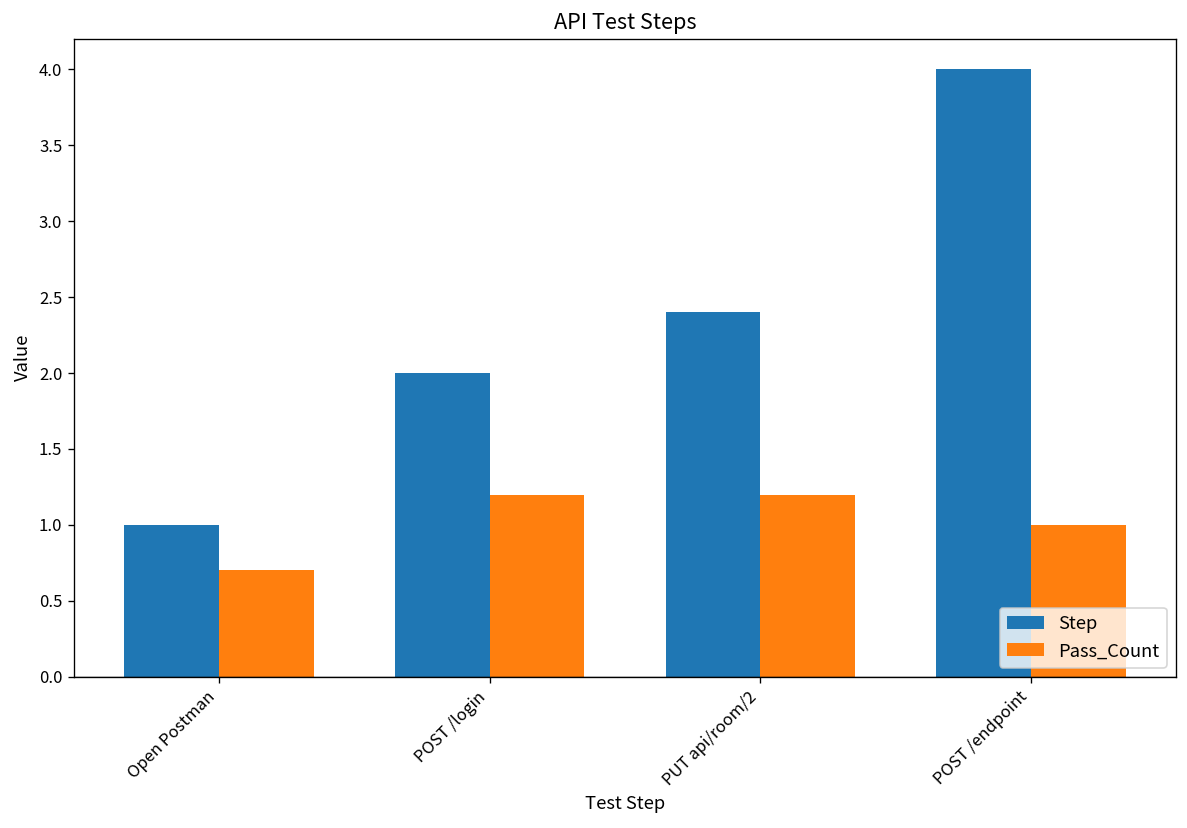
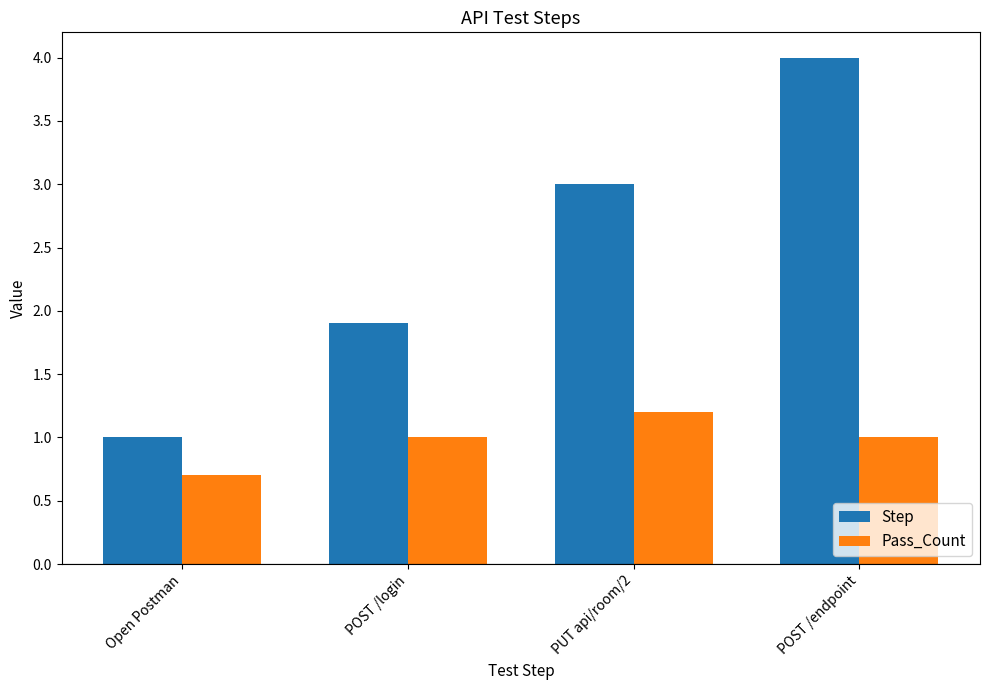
  {
    "Step": {
      "Open Postman": 1.0,
-     "POST /login": 2.0,
-     "PUT api/room/2": 2.4,
+     "POST /login": 1.9,
+     "PUT api/room/2": 3.0,
      "POST /endpoint": 4.0
    },
    "Pass_Count": {
      "Open Postman": 0.7,
-     "POST /login": 1.2,
+     "POST /login": 1.0,
      "PUT api/room/2": 1.2,
      "POST /endpoint": 1.0
    }
  }
